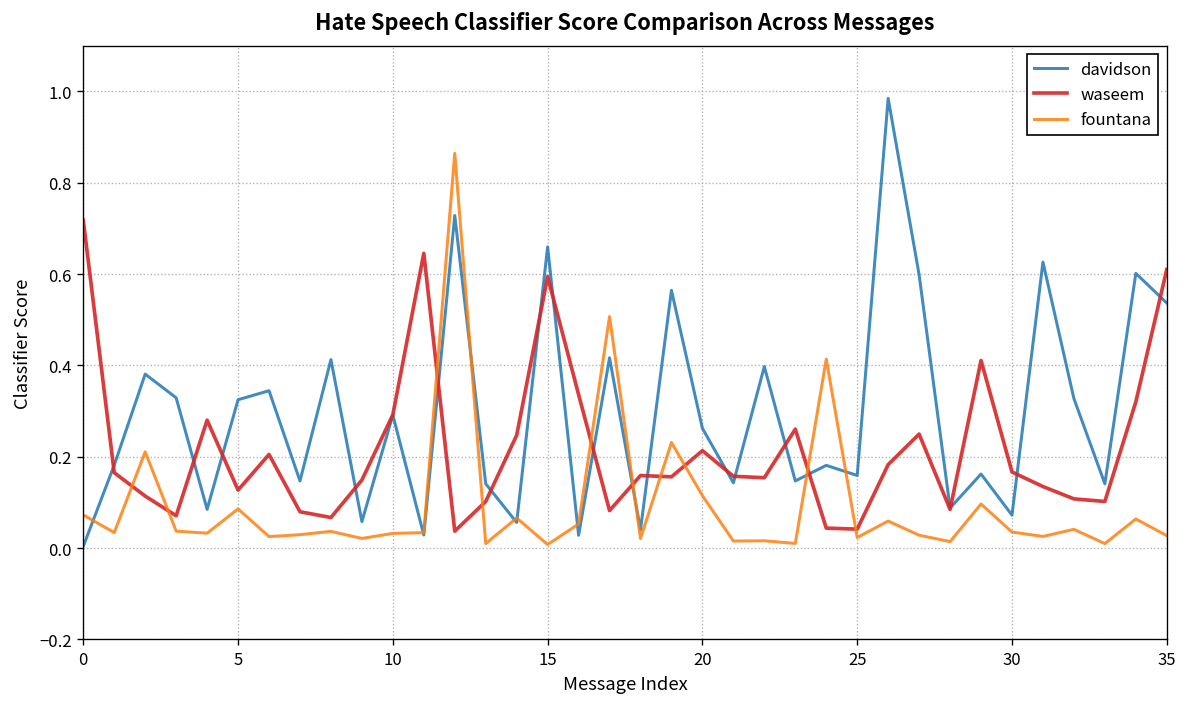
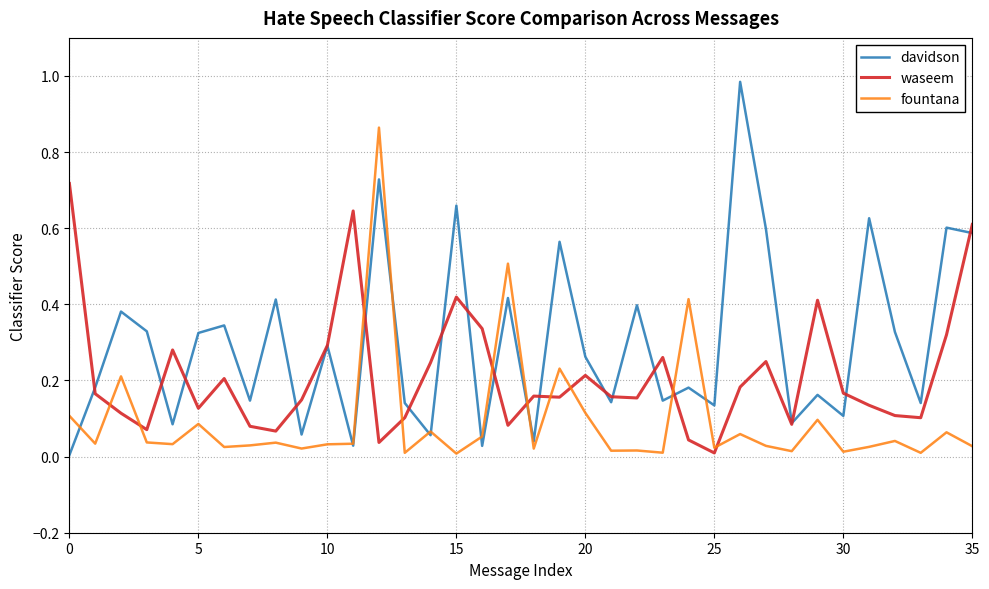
  {
    "davidson": {
      "0": 0.00,
      "5": 0.32,
      "15": 0.66,
      "20": 0.26,
-     "25": 0.16,
-     "30": 0.07,
-     "35": 0.54
+     "25": 0.13,
+     "30": 0.11,
+     "35": 0.59
    },
    "waseem": {
      "0": 0.72,
      "5": 0.13,
-     "15": 0.59,
+     "15": 0.42,
      "20": 0.21,
-     "25": 0.04,
+     "25": 0.01,
      "30": 0.17,
      "35": 0.61
    },
    "fountana": {
-     "0": 0.07,
+     "0": 0.11,
      "5": 0.09,
      "10": 0.03,
      "15": 0.01,
      "20": 0.11,
      "25": 0.02,
-     "30": 0.04,
+     "30": 0.01,
      "35": 0.03
    }
  }
